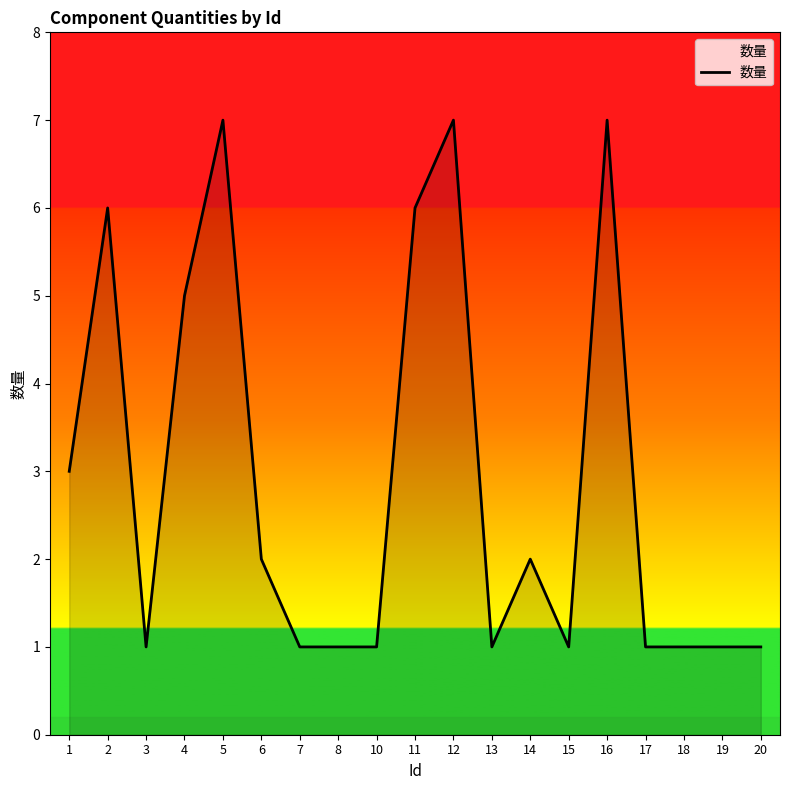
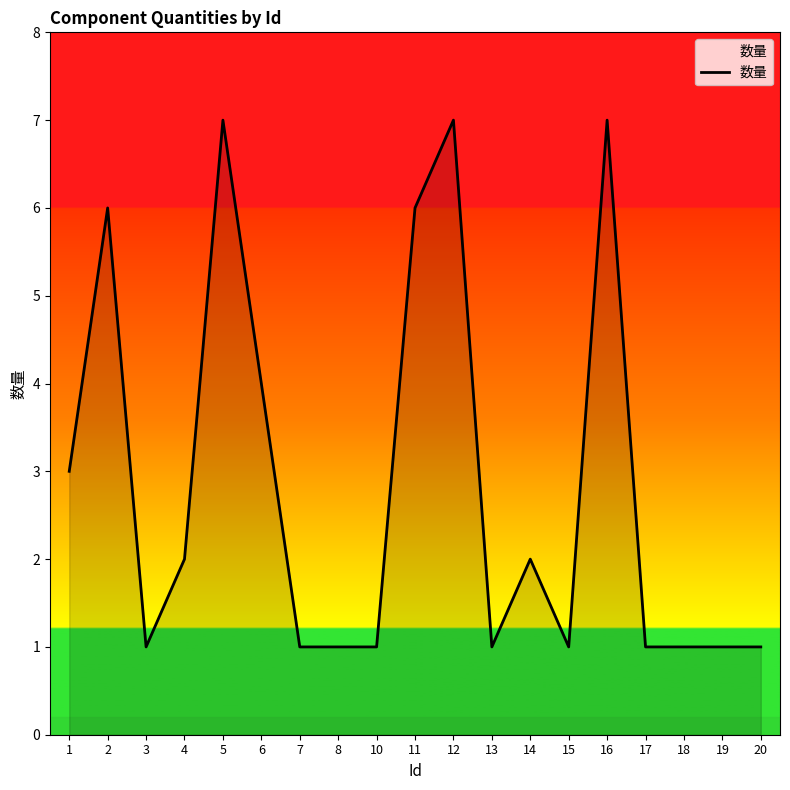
  {
    "1": 3,
    "2": 6,
    "3": 1,
-   "4": 5,
+   "4": 2,
    "5": 7,
-   "6": 2,
+   "6": 4,
    "7": 1,
    "8": 1,
    "10": 1,
    "11": 6,
    "12": 7,
    "13": 1,
    "14": 2,
    "15": 1,
    "16": 7,
    "17": 1,
    "18": 1,
    "19": 1,
    "20": 1
  }
